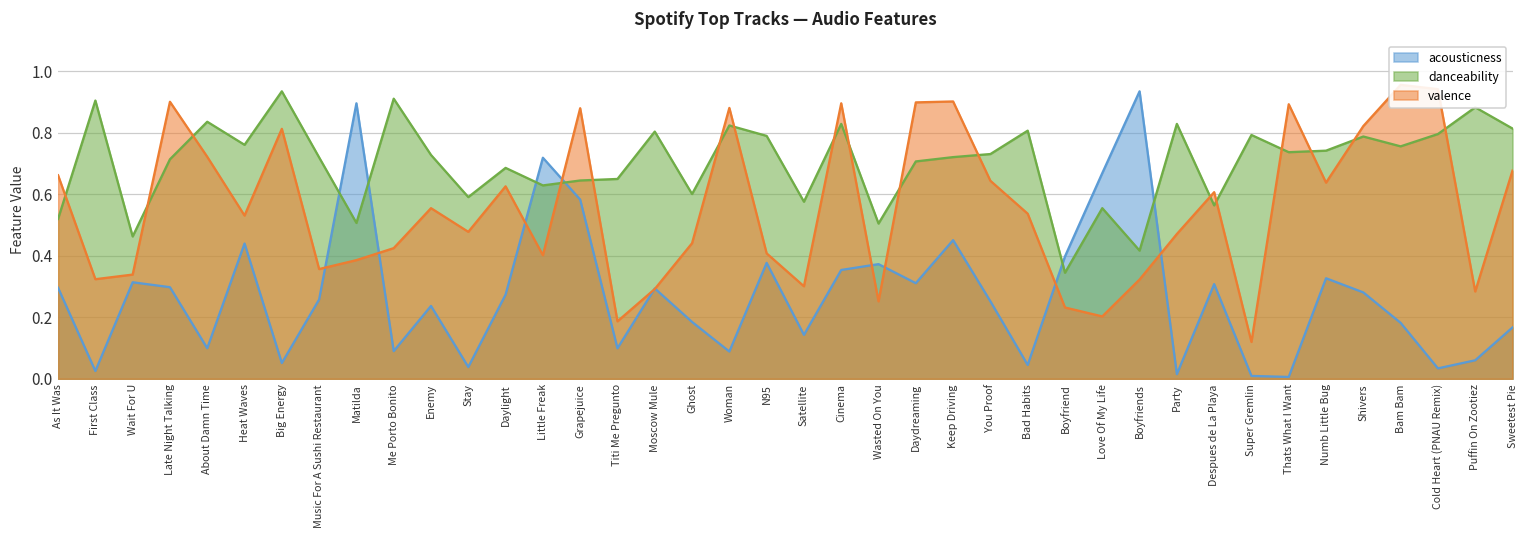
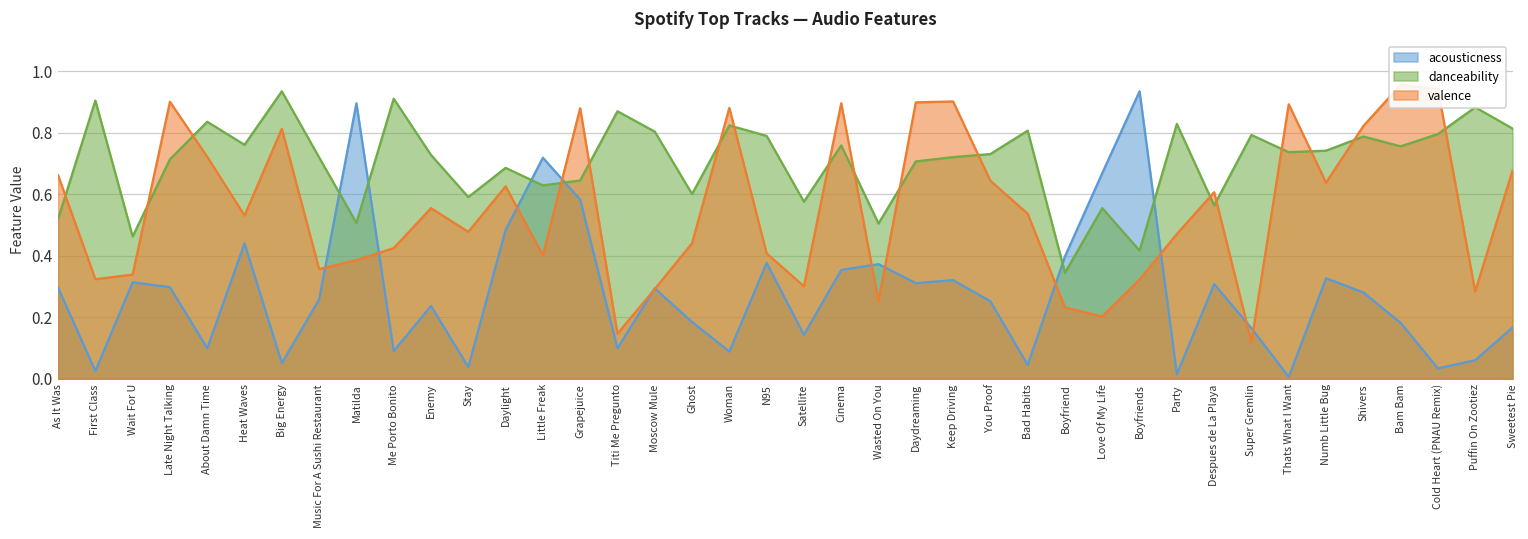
  {
    "acousticness": {
      "As It Was": 0.30,
      "First Class": 0.03,
      "Wait For U": 0.31,
      "Late Night Talking": 0.30,
      "About Damn Time": 0.10,
      "Heat Waves": 0.44,
      "Big Energy": 0.05,
      "Music For A Sushi Restaurant": 0.26,
      "Matilda": 0.90,
      "Me Porto Bonito": 0.09,
      "Enemy": 0.24,
      "Stay": 0.04,
-     "Daylight": 0.27,
+     "Daylight": 0.48,
      "Little Freak": 0.72,
      "Grapejuice": 0.58,
      "Titi Me Pregunto": 0.10,
      "Ghost": 0.19,
      "Woman": 0.09,
      "N95": 0.38,
      "Satellite": 0.14,
      "Cinema": 0.35,
      "Wasted On You": 0.37,
      "Daydreaming": 0.31,
-     "Keep Driving": 0.45,
+     "Keep Driving": 0.32,
      "You Proof": 0.25,
      "Bad Habits": 0.05,
      "Boyfriend": 0.40,
      "Love Of My Life": 0.67,
      "Boyfriends": 0.94,
      "Party": 0.02,
      "Despues de La Playa": 0.31,
-     "Super Gremlin": 0.01,
+     "Super Gremlin": 0.16,
      "Thats What I Want": 0.01,
      "Numb Little Bug": 0.33,
      "Shivers": 0.28,
      "Bam Bam": 0.18,
      "Cold Heart (PNAU Remix)": 0.03,
      "Puffin On Zootiez": 0.06,
      "Sweetest Pie": 0.17
    },
    "danceability": {
      "As It Was": 0.52,
      "First Class": 0.91,
      "Wait For U": 0.46,
      "Late Night Talking": 0.71,
      "About Damn Time": 0.84,
      "Heat Waves": 0.76,
      "Big Energy": 0.94,
      "Music For A Sushi Restaurant": 0.72,
      "Matilda": 0.51,
      "Me Porto Bonito": 0.91,
      "Enemy": 0.73,
      "Stay": 0.59,
      "Daylight": 0.69,
      "Little Freak": 0.63,
      "Grapejuice": 0.65,
-     "Titi Me Pregunto": 0.65,
+     "Titi Me Pregunto": 0.87,
      "Moscow Mule": 0.80,
      "Ghost": 0.60,
      "Woman": 0.82,
      "N95": 0.79,
      "Satellite": 0.58,
-     "Cinema": 0.83,
+     "Cinema": 0.76,
      "Wasted On You": 0.51,
      "Daydreaming": 0.71,
      "Keep Driving": 0.72,
      "You Proof": 0.73,
      "Bad Habits": 0.81,
      "Boyfriend": 0.35,
      "Love Of My Life": 0.56,
      "Boyfriends": 0.42,
      "Party": 0.83,
      "Despues de La Playa": 0.56,
      "Super Gremlin": 0.79,
      "Thats What I Want": 0.74,
      "Numb Little Bug": 0.74,
      "Shivers": 0.79,
      "Bam Bam": 0.76,
      "Cold Heart (PNAU Remix)": 0.80,
      "Puffin On Zootiez": 0.88,
      "Sweetest Pie": 0.81
    },
    "valence": {
      "As It Was": 0.66,
      "First Class": 0.32,
      "Wait For U": 0.34,
      "Late Night Talking": 0.90,
      "About Damn Time": 0.72,
      "Heat Waves": 0.53,
      "Big Energy": 0.81,
      "Music For A Sushi Restaurant": 0.36,
      "Matilda": 0.39,
      "Me Porto Bonito": 0.43,
      "Enemy": 0.56,
      "Stay": 0.48,
      "Daylight": 0.63,
      "Little Freak": 0.40,
      "Grapejuice": 0.88,
-     "Titi Me Pregunto": 0.19,
+     "Titi Me Pregunto": 0.15,
      "Ghost": 0.44,
      "Woman": 0.88,
      "N95": 0.41,
      "Satellite": 0.30,
      "Cinema": 0.90,
      "Wasted On You": 0.25,
      "Daydreaming": 0.90,
      "Keep Driving": 0.90,
      "You Proof": 0.64,
      "Bad Habits": 0.54,
      "Boyfriend": 0.23,
      "Love Of My Life": 0.20,
      "Boyfriends": 0.32,
      "Party": 0.47,
      "Despues de La Playa": 0.61,
      "Super Gremlin": 0.12,
      "Thats What I Want": 0.89,
      "Numb Little Bug": 0.64,
      "Shivers": 0.82,
      "Puffin On Zootiez": 0.28,
      "Sweetest Pie": 0.68
    }
  }
